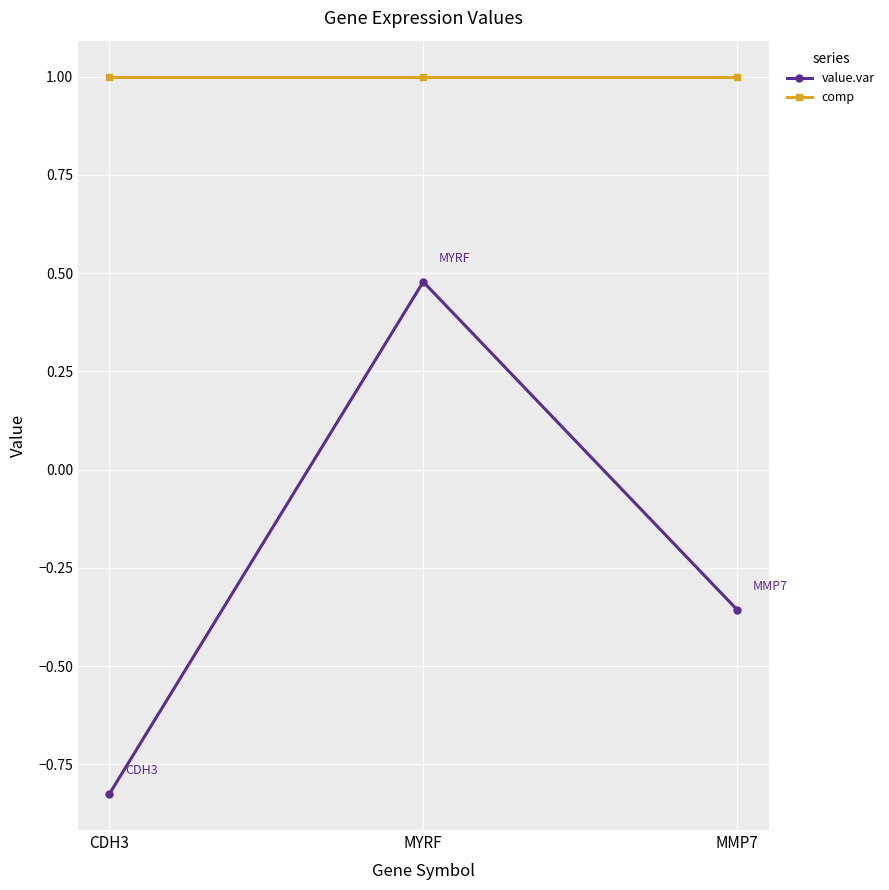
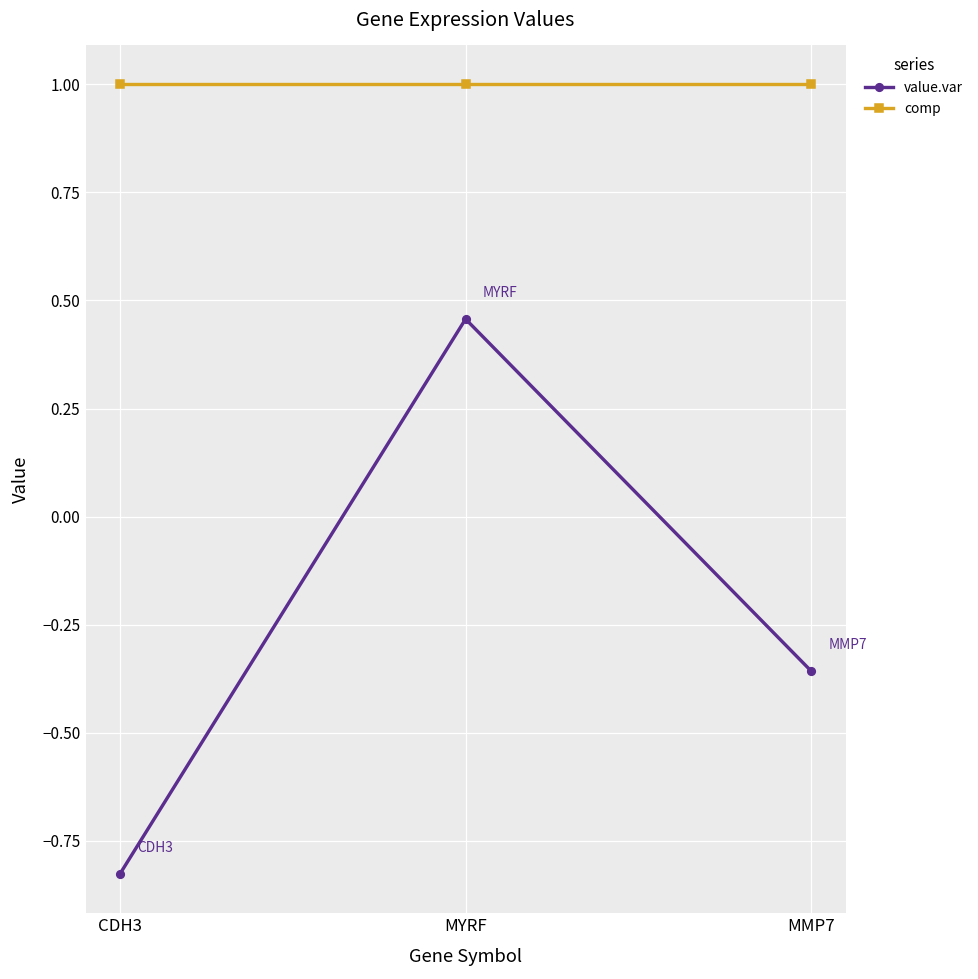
  {
    "value.var": {
      "CDH3": -0.83,
-     "MYRF": 0.48,
+     "MYRF": 0.46,
      "MMP7": -0.36
    },
    "comp": {
      "CDH3": 1.00,
      "MYRF": 1.00,
      "MMP7": 1.00
    }
  }
